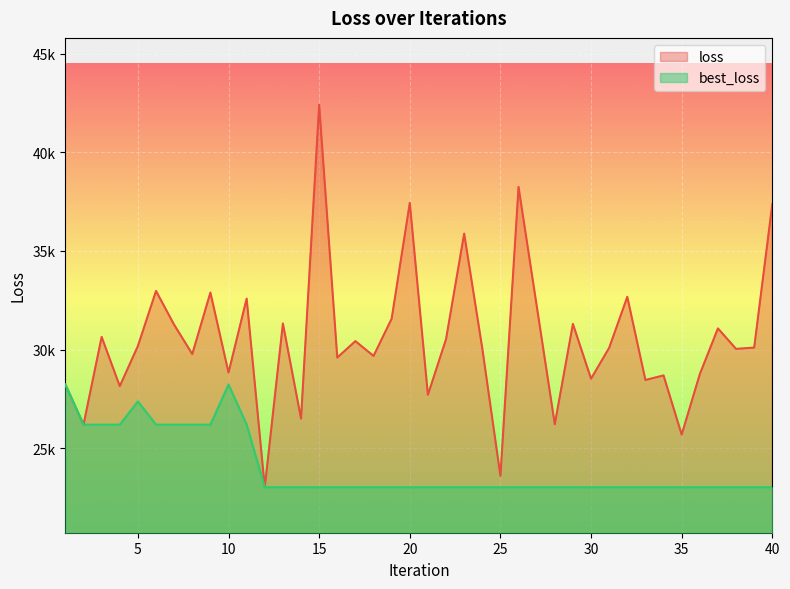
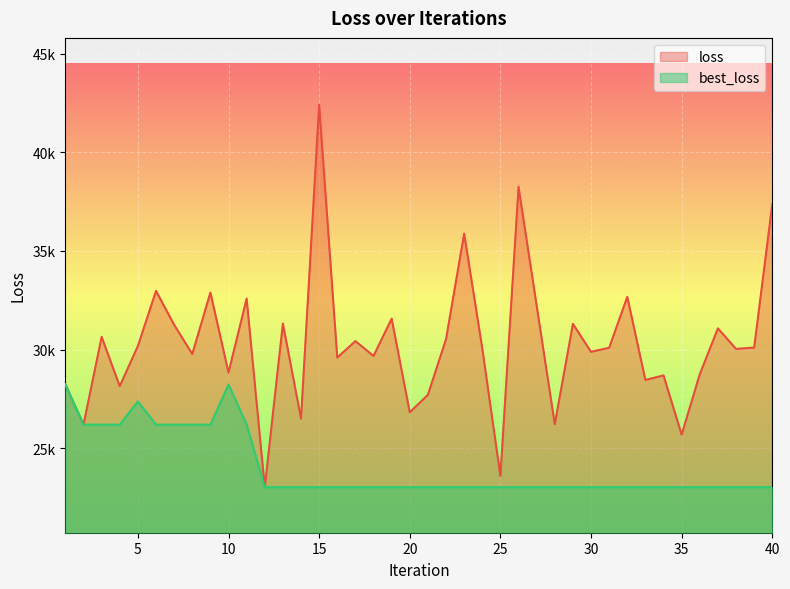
  {
    "loss": {
      "5": 30200,
      "10": 28800,
      "15": 42400,
-     "20": 37400,
+     "20": 26800,
      "25": 23600,
-     "30": 28500,
+     "30": 29900,
      "35": 25700,
      "40": 37400
    },
    "best_loss": {
      "5": 27400,
      "10": 28200,
      "15": 23000,
      "20": 23000,
      "25": 23000,
      "30": 23000,
      "35": 23000,
      "40": 23000
    }
  }
